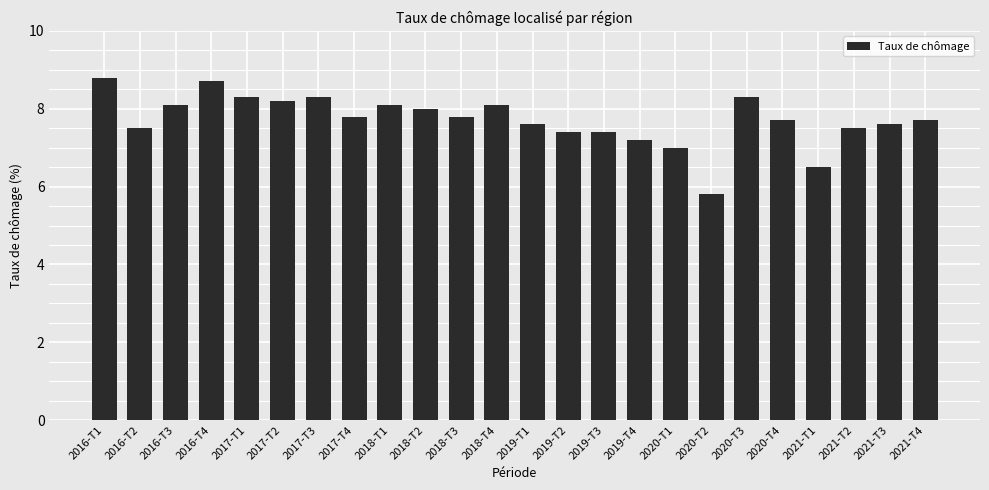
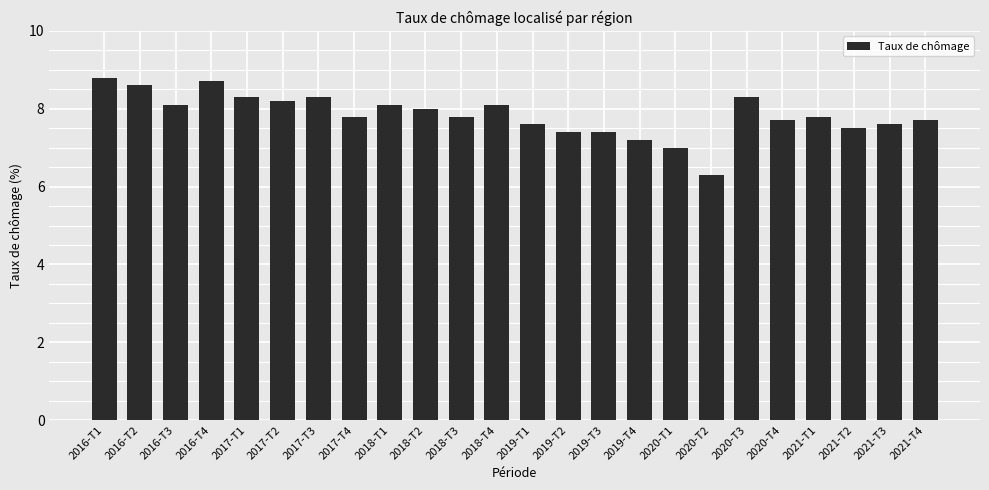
  {
    "2016-T1": 8.8,
-   "2016-T2": 7.5,
+   "2016-T2": 8.6,
    "2016-T3": 8.1,
    "2016-T4": 8.7,
    "2017-T1": 8.3,
    "2017-T2": 8.2,
    "2017-T3": 8.3,
    "2017-T4": 7.8,
    "2018-T1": 8.1,
    "2018-T2": 8.0,
    "2018-T3": 7.8,
    "2018-T4": 8.1,
    "2019-T1": 7.6,
    "2019-T2": 7.4,
    "2019-T3": 7.4,
    "2019-T4": 7.2,
    "2020-T1": 7.0,
-   "2020-T2": 5.8,
+   "2020-T2": 6.3,
    "2020-T3": 8.3,
    "2020-T4": 7.7,
-   "2021-T1": 6.5,
+   "2021-T1": 7.8,
    "2021-T2": 7.5,
    "2021-T3": 7.6,
    "2021-T4": 7.7
  }
